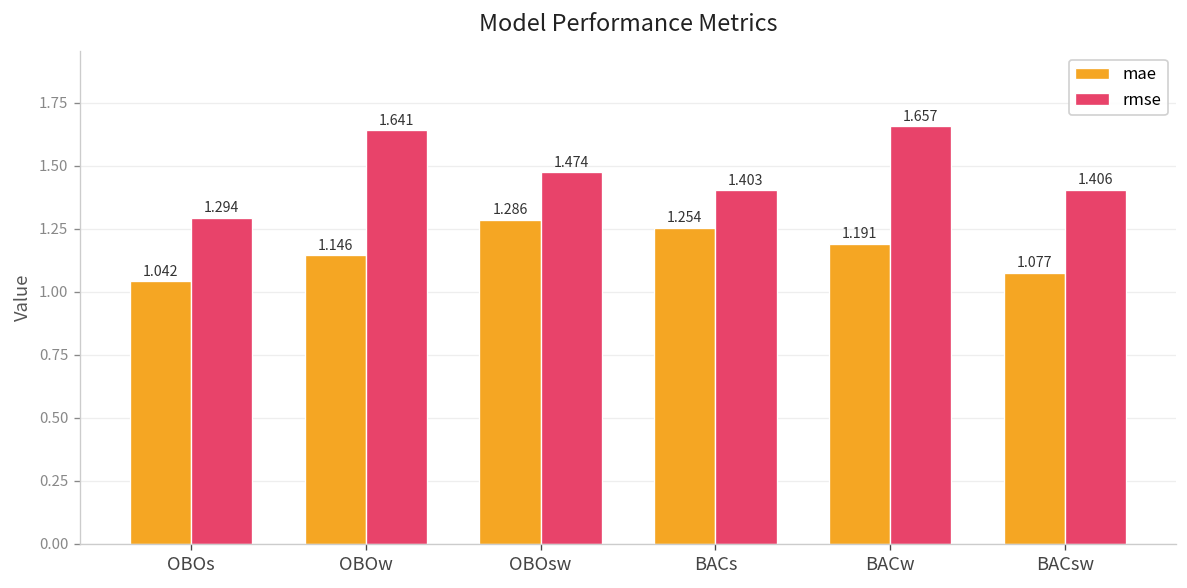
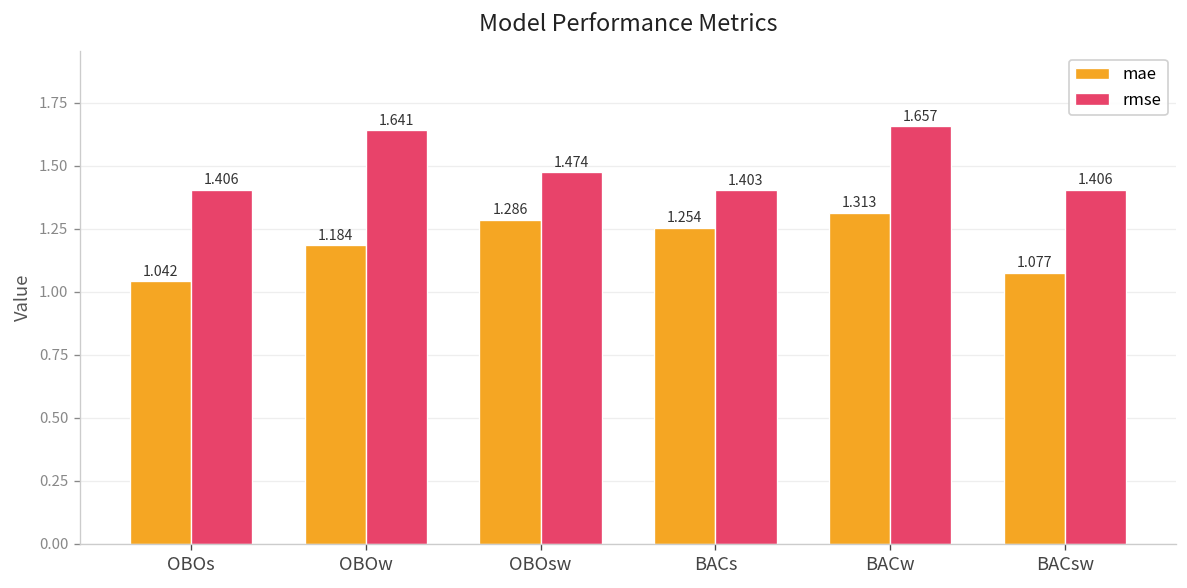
  {
    "mae": {
      "OBOs": 1.042,
-     "OBOw": 1.146,
+     "OBOw": 1.184,
      "OBOsw": 1.286,
      "BACs": 1.254,
-     "BACw": 1.191,
+     "BACw": 1.313,
      "BACsw": 1.077
    },
    "rmse": {
-     "OBOs": 1.294,
+     "OBOs": 1.406,
      "OBOw": 1.641,
      "OBOsw": 1.474,
      "BACs": 1.403,
      "BACw": 1.657,
      "BACsw": 1.406
    }
  }
